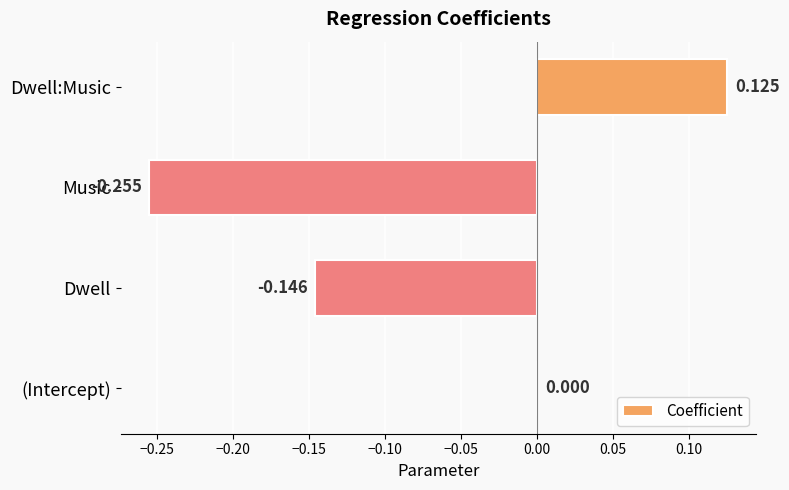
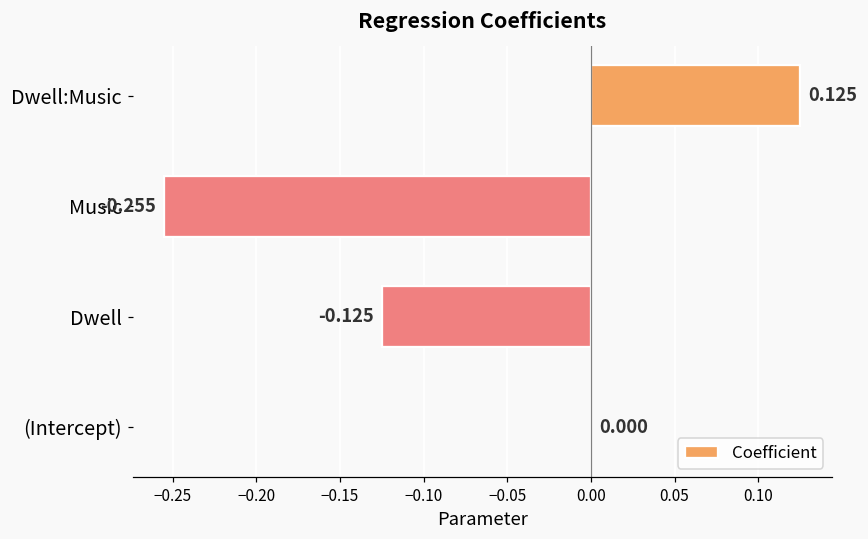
  {
    "Dwell:Music": 0.125,
    "Music": -0.255,
-   "Dwell": -0.146,
+   "Dwell": -0.125,
    "(Intercept)": 0.000
  }
